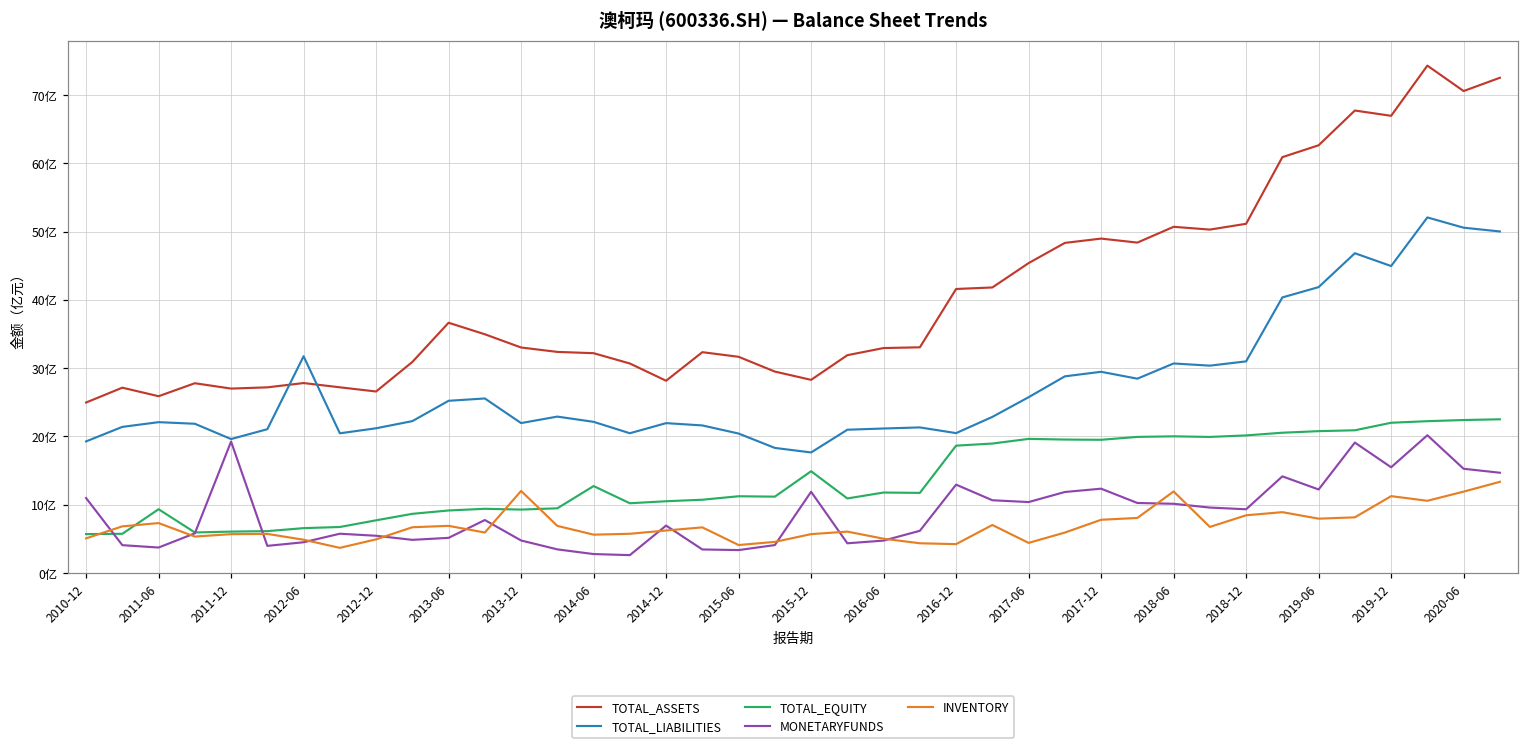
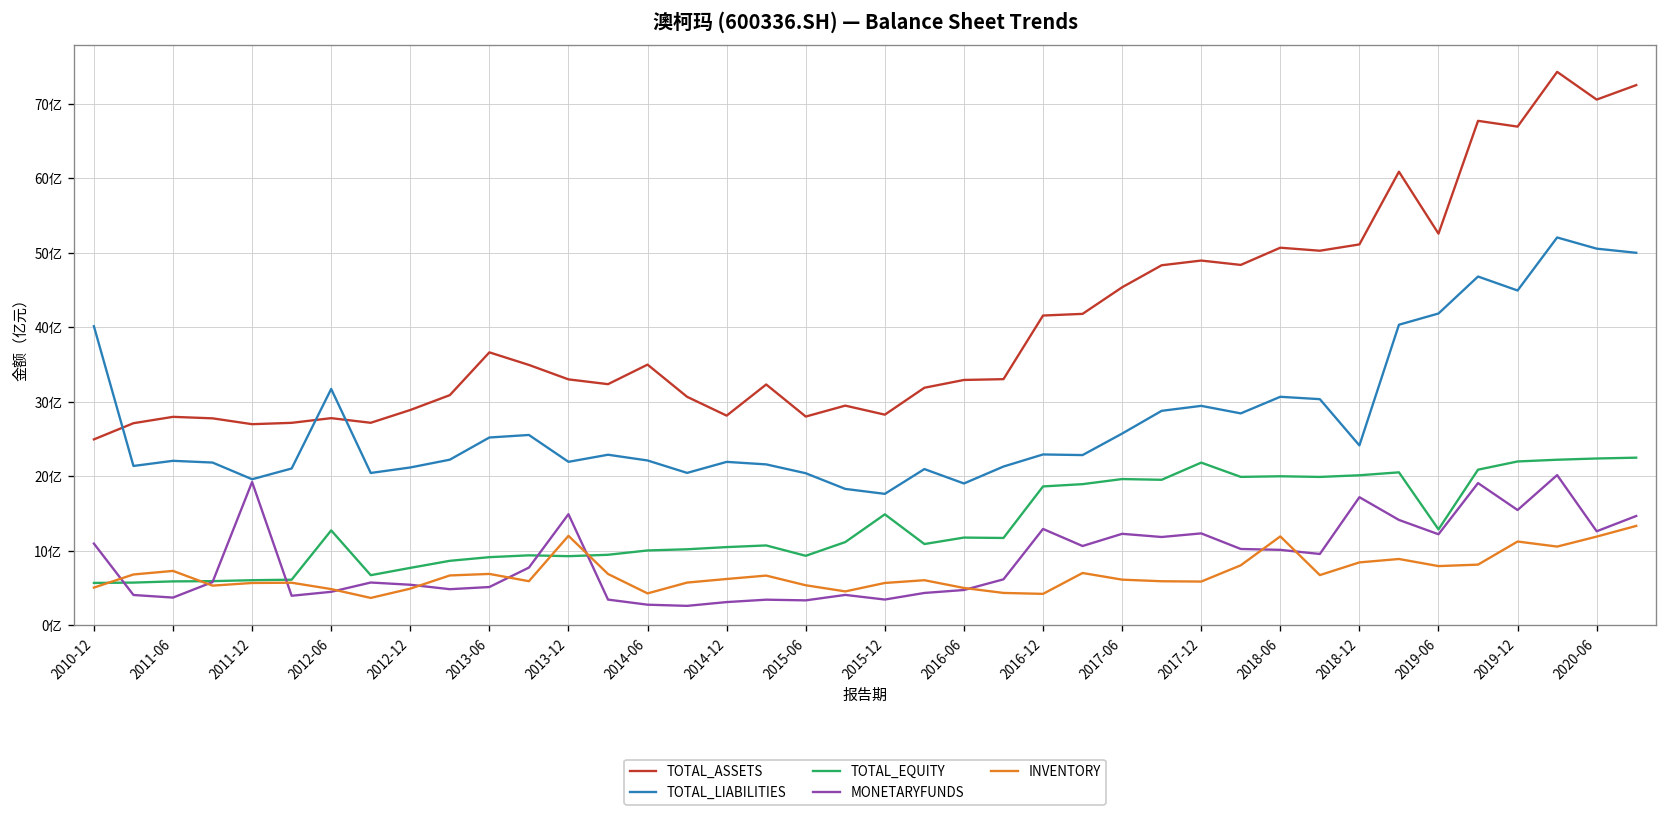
  {
    "TOTAL_ASSETS": {
      "2010-12": "25亿",
-     "2011-06": "26亿",
+     "2011-06": "28亿",
      "2011-12": "27亿",
      "2012-06": "28亿",
-     "2012-12": "27亿",
+     "2012-12": "29亿",
      "2013-06": "37亿",
      "2013-12": "33亿",
-     "2014-06": "32亿",
+     "2014-06": "35亿",
      "2014-12": "28亿",
-     "2015-06": "32亿",
+     "2015-06": "28亿",
      "2015-12": "28亿",
      "2016-06": "33亿",
      "2016-12": "42亿",
      "2017-06": "45亿",
      "2017-12": "49亿",
      "2018-06": "51亿",
      "2018-12": "51亿",
-     "2019-06": "63亿",
+     "2019-06": "53亿",
      "2019-12": "67亿",
      "2020-06": "71亿"
    },
    "TOTAL_LIABILITIES": {
-     "2010-12": "19亿",
+     "2010-12": "40亿",
      "2011-06": "22亿",
      "2012-06": "32亿",
      "2012-12": "21亿",
      "2013-06": "25亿",
      "2013-12": "22亿",
      "2014-06": "22亿",
      "2014-12": "22亿",
      "2015-06": "20亿",
      "2015-12": "18亿",
-     "2016-06": "21亿",
-     "2016-12": "20亿",
+     "2016-06": "19亿",
+     "2016-12": "23亿",
      "2017-06": "26亿",
      "2017-12": "29亿",
      "2018-06": "31亿",
-     "2018-12": "31亿",
+     "2018-12": "24亿",
      "2019-06": "42亿",
      "2019-12": "45亿",
      "2020-06": "51亿"
    },
    "TOTAL_EQUITY": {
      "2010-12": "6亿",
-     "2011-06": "9亿",
-     "2012-06": "7亿",
+     "2011-06": "6亿",
+     "2012-06": "13亿",
      "2012-12": "8亿",
      "2013-06": "9亿",
      "2013-12": "9亿",
-     "2014-06": "13亿",
+     "2014-06": "10亿",
      "2014-12": "11亿",
-     "2015-06": "11亿",
+     "2015-06": "9亿",
      "2015-12": "15亿",
      "2016-06": "12亿",
      "2016-12": "19亿",
      "2017-06": "20亿",
-     "2017-12": "20亿",
+     "2017-12": "22亿",
      "2018-06": "20亿",
      "2018-12": "20亿",
-     "2019-06": "21亿",
+     "2019-06": "13亿",
      "2019-12": "22亿",
      "2020-06": "22亿"
    },
    "MONETARYFUNDS": {
      "2010-12": "11亿",
      "2011-06": "4亿",
      "2012-12": "5亿",
      "2013-06": "5亿",
-     "2013-12": "5亿",
+     "2013-12": "15亿",
      "2014-06": "3亿",
-     "2014-12": "7亿",
+     "2014-12": "3亿",
      "2015-06": "3亿",
-     "2015-12": "12亿",
+     "2015-12": "3亿",
      "2016-12": "13亿",
-     "2017-06": "10亿",
+     "2017-06": "12亿",
      "2017-12": "12亿",
      "2018-06": "10亿",
-     "2018-12": "9亿",
+     "2018-12": "17亿",
      "2019-06": "12亿",
      "2019-12": "15亿",
-     "2020-06": "15亿"
+     "2020-06": "13亿"
    },
    "INVENTORY": {
      "2010-12": "5亿",
      "2011-06": "7亿",
      "2012-12": "5亿",
      "2013-06": "7亿",
      "2013-12": "12亿",
-     "2014-06": "6亿",
+     "2014-06": "4亿",
      "2014-12": "6亿",
-     "2015-06": "4亿",
+     "2015-06": "5亿",
      "2015-12": "6亿",
      "2016-12": "4亿",
-     "2017-06": "4亿",
-     "2017-12": "8亿",
+     "2017-06": "6亿",
+     "2017-12": "6亿",
      "2018-06": "12亿",
      "2018-12": "8亿",
      "2019-06": "8亿",
      "2019-12": "11亿",
      "2020-06": "12亿"
    }
  }
